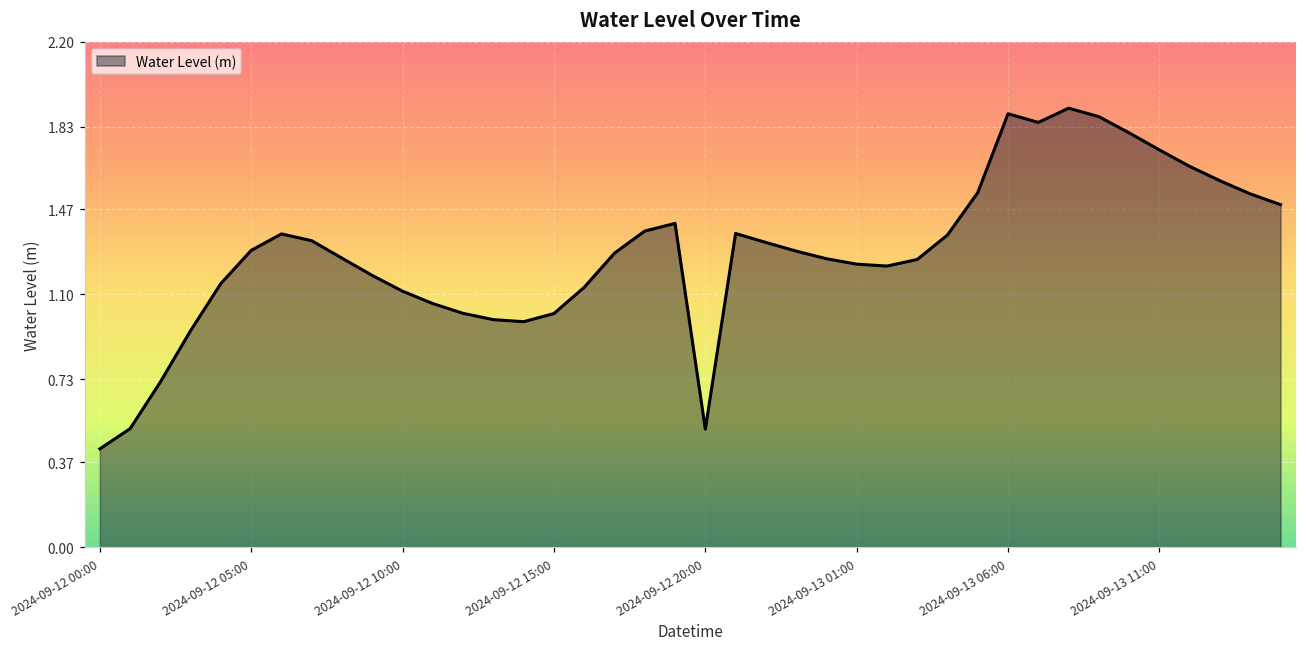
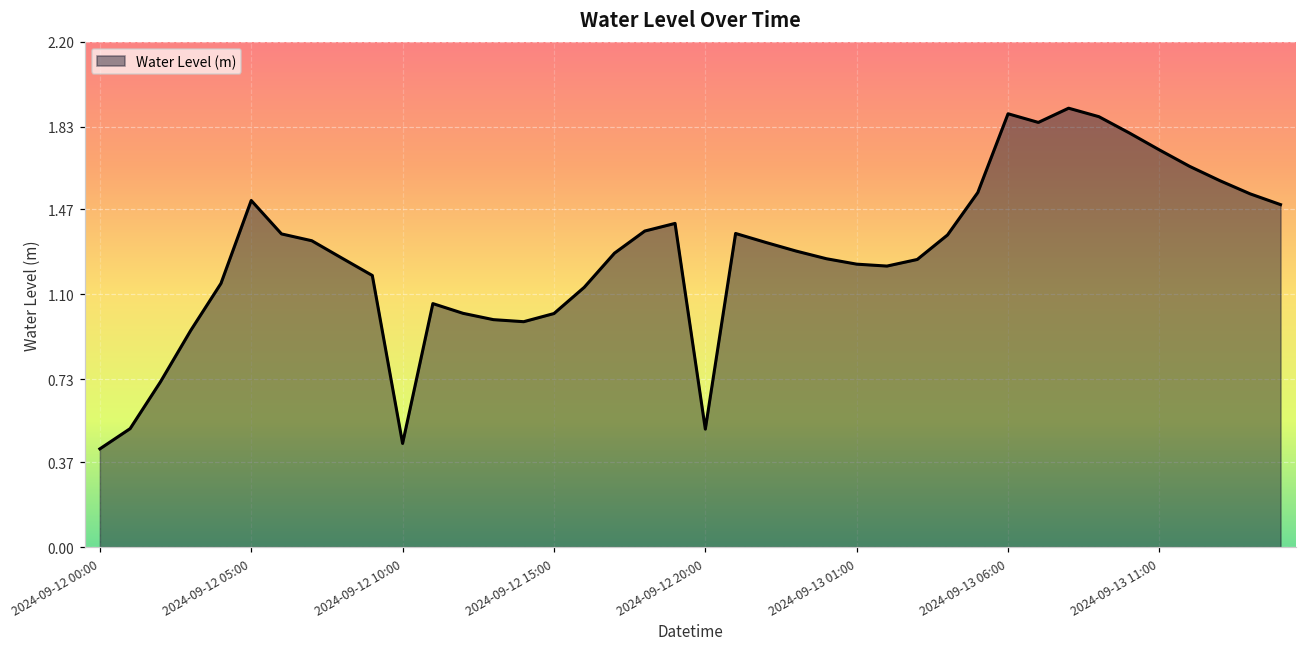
  {
    "2024-09-12 00:00": 0.43,
-   "2024-09-12 05:00": 1.29,
-   "2024-09-12 10:00": 1.11,
+   "2024-09-12 05:00": 1.51,
+   "2024-09-12 10:00": 0.45,
    "2024-09-12 15:00": 1.02,
    "2024-09-12 20:00": 0.51,
    "2024-09-13 01:00": 1.23,
    "2024-09-13 06:00": 1.89,
    "2024-09-13 11:00": 1.73
  }
